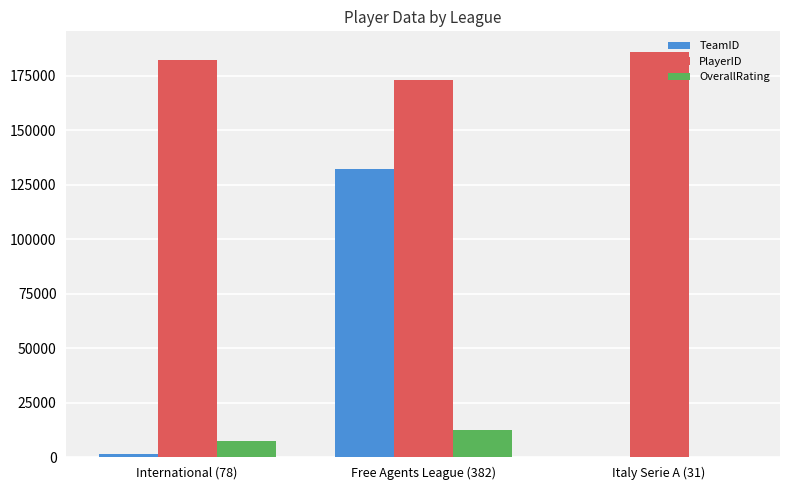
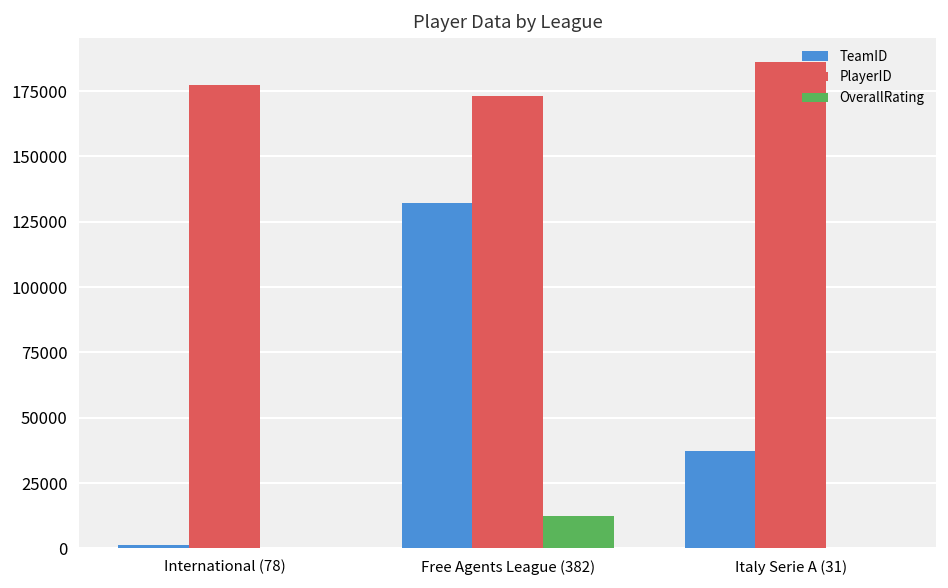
  {
    "TeamID": {
      "International (78)": 1000,
      "Free Agents League (382)": 132000,
-     "Italy Serie A (31)": 0
+     "Italy Serie A (31)": 37000
    },
    "PlayerID": {
-     "International (78)": 183000,
+     "International (78)": 177000,
      "Free Agents League (382)": 173000,
      "Italy Serie A (31)": 186000
    },
    "OverallRating": {
-     "International (78)": 7000,
+     "International (78)": 0,
      "Free Agents League (382)": 12000
    }
  }
